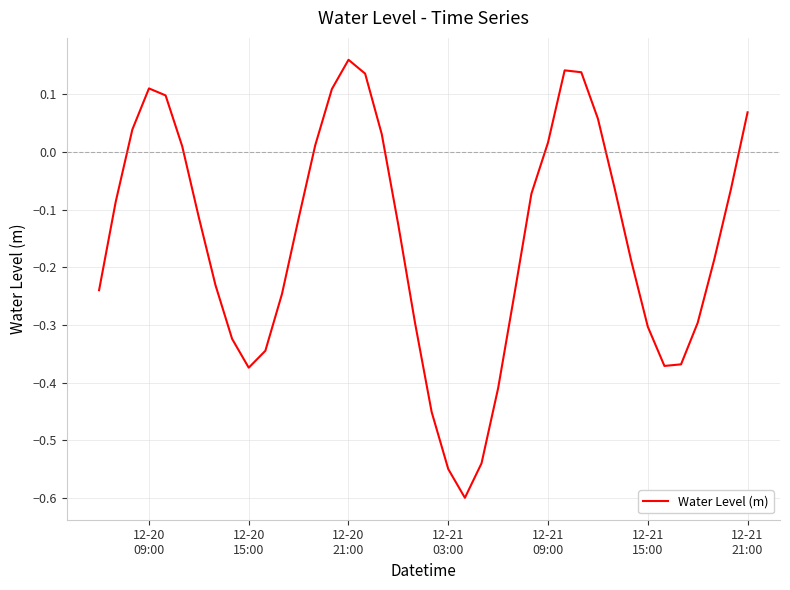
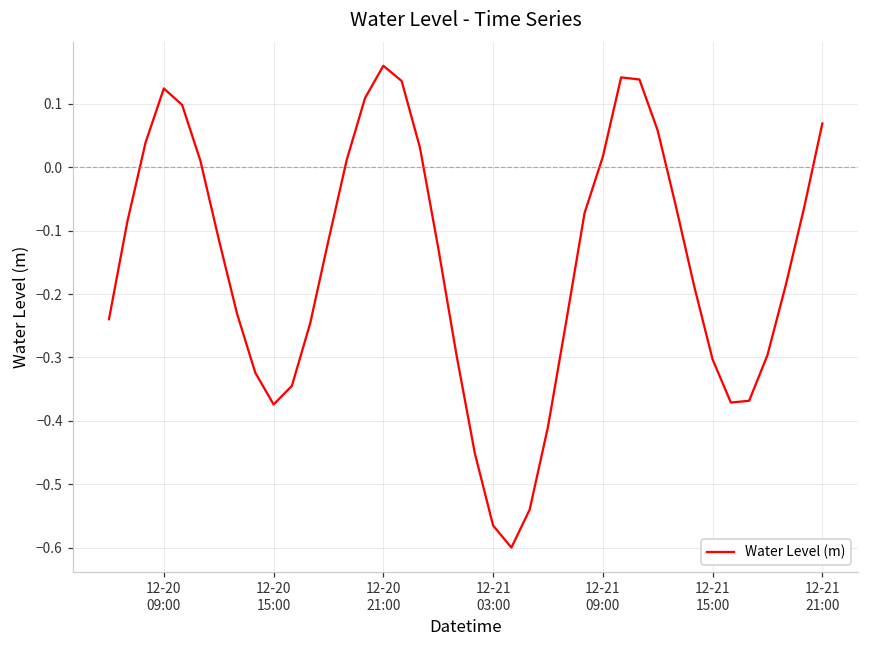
  {
-   "12-20 09:00": 0.11,
+   "12-20 09:00": 0.12,
    "12-20 15:00": -0.37,
    "12-20 21:00": 0.16,
-   "12-21 03:00": -0.55,
+   "12-21 03:00": -0.56,
    "12-21 09:00": 0.02,
    "12-21 15:00": -0.30,
    "12-21 21:00": 0.07
  }
